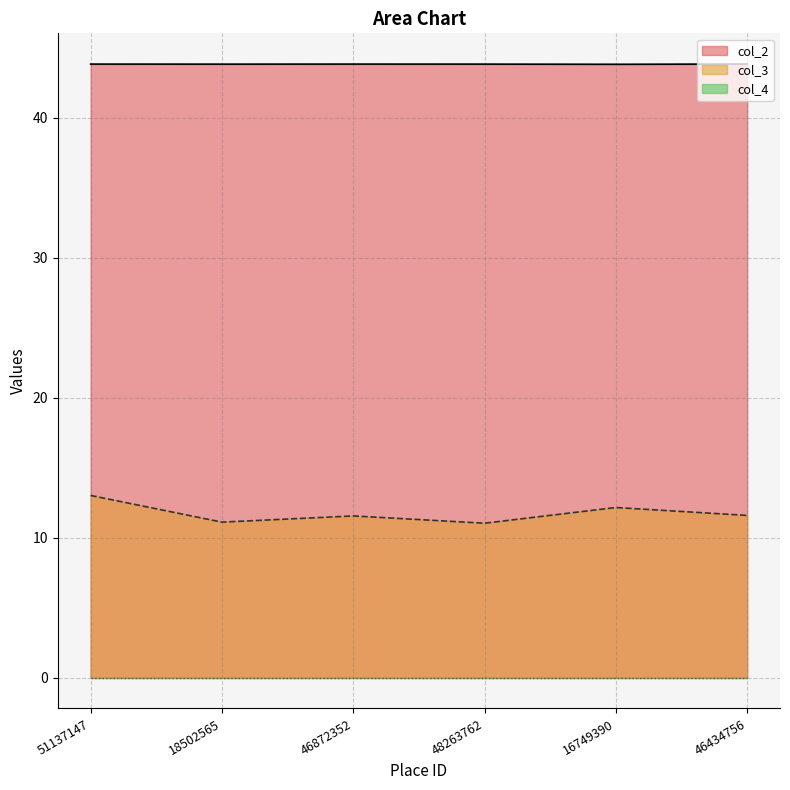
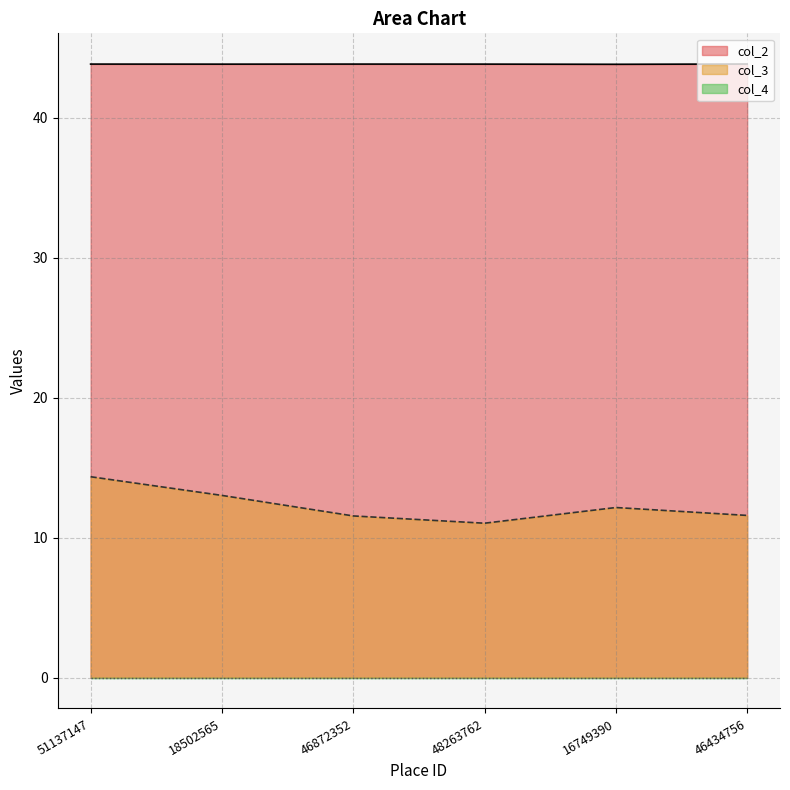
  {
    "col_2": {
      "51137147": 43.8,
      "18502565": 43.8,
      "46872352": 43.8,
      "48263762": 43.8,
      "16749390": 43.8
    },
    "col_3": {
-     "51137147": 13.0,
-     "18502565": 11.1,
+     "51137147": 14.4,
+     "18502565": 13.0,
      "46872352": 11.6,
      "48263762": 11.0,
      "16749390": 12.2,
      "46434756": 11.6
    },
    "col_4": {
      "51137147": 0.0,
      "18502565": 0.0,
      "46872352": 0.0,
      "48263762": 0.0,
      "16749390": 0.0,
      "46434756": 0.0
    }
  }
